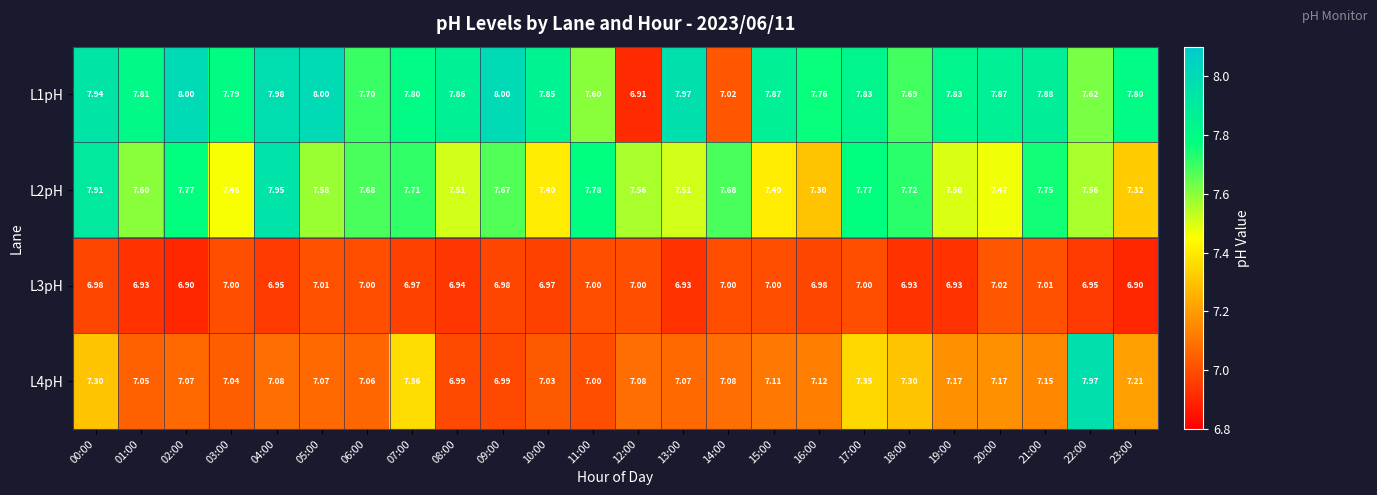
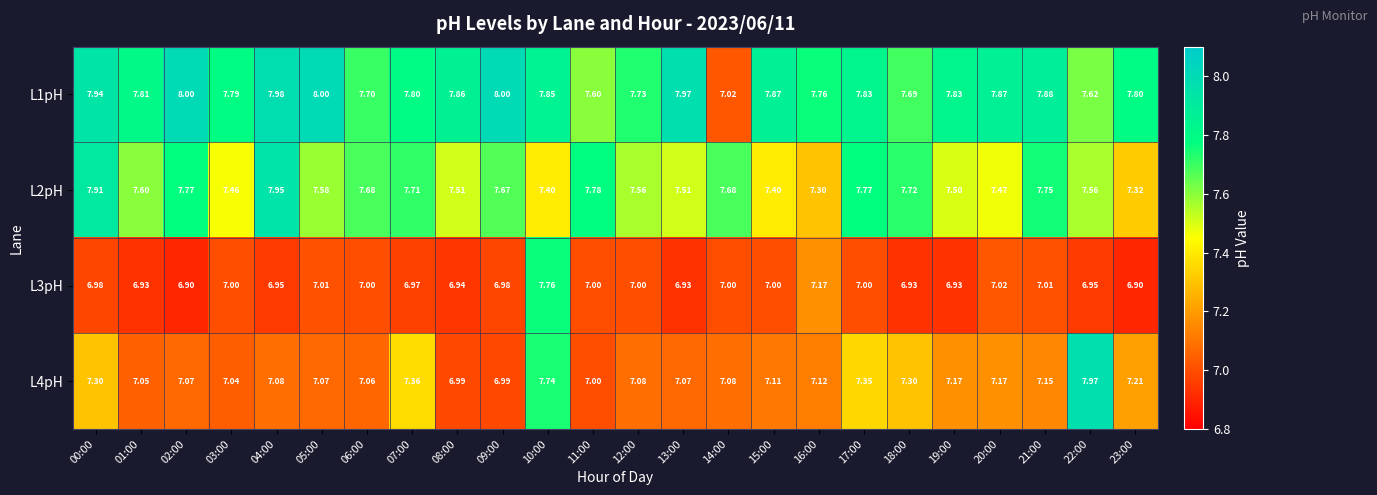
  {
    "L1pH": {
      "00:00": 7.94,
      "01:00": 7.81,
      "02:00": 8.00,
      "03:00": 7.79,
      "04:00": 7.98,
      "05:00": 8.00,
      "06:00": 7.70,
      "07:00": 7.80,
      "08:00": 7.86,
      "09:00": 8.00,
      "10:00": 7.85,
      "11:00": 7.60,
-     "12:00": 6.91,
+     "12:00": 7.73,
      "13:00": 7.97,
      "14:00": 7.02,
      "15:00": 7.87,
      "16:00": 7.76,
      "17:00": 7.83,
      "18:00": 7.69,
      "19:00": 7.83,
      "20:00": 7.87,
      "21:00": 7.88,
      "22:00": 7.62,
      "23:00": 7.80
    },
    "L2pH": {
      "00:00": 7.91,
      "01:00": 7.60,
      "02:00": 7.77,
      "03:00": 7.46,
      "04:00": 7.95,
      "05:00": 7.58,
      "06:00": 7.68,
      "07:00": 7.71,
      "08:00": 7.51,
      "09:00": 7.67,
      "10:00": 7.40,
      "11:00": 7.78,
      "12:00": 7.56,
      "13:00": 7.51,
      "14:00": 7.68,
      "15:00": 7.40,
      "16:00": 7.30,
      "17:00": 7.77,
      "18:00": 7.72,
      "19:00": 7.50,
      "20:00": 7.47,
      "21:00": 7.75,
      "22:00": 7.56,
      "23:00": 7.32
    },
    "L3pH": {
      "00:00": 6.98,
      "01:00": 6.93,
      "02:00": 6.90,
      "03:00": 7.00,
      "04:00": 6.95,
      "05:00": 7.01,
      "06:00": 7.00,
      "07:00": 6.97,
      "08:00": 6.94,
      "09:00": 6.98,
-     "10:00": 6.97,
+     "10:00": 7.76,
      "11:00": 7.00,
      "12:00": 7.00,
      "13:00": 6.93,
      "14:00": 7.00,
      "15:00": 7.00,
-     "16:00": 6.98,
+     "16:00": 7.17,
      "17:00": 7.00,
      "18:00": 6.93,
      "19:00": 6.93,
      "20:00": 7.02,
      "21:00": 7.01,
      "22:00": 6.95,
      "23:00": 6.90
    },
    "L4pH": {
      "00:00": 7.30,
      "01:00": 7.05,
      "02:00": 7.07,
      "03:00": 7.04,
      "04:00": 7.08,
      "05:00": 7.07,
      "06:00": 7.06,
      "07:00": 7.36,
      "08:00": 6.99,
      "09:00": 6.99,
-     "10:00": 7.03,
+     "10:00": 7.74,
      "11:00": 7.00,
      "12:00": 7.08,
      "13:00": 7.07,
      "14:00": 7.08,
      "15:00": 7.11,
      "16:00": 7.12,
      "17:00": 7.35,
      "18:00": 7.30,
      "19:00": 7.17,
      "20:00": 7.17,
      "21:00": 7.15,
      "22:00": 7.97,
      "23:00": 7.21
    }
  }
